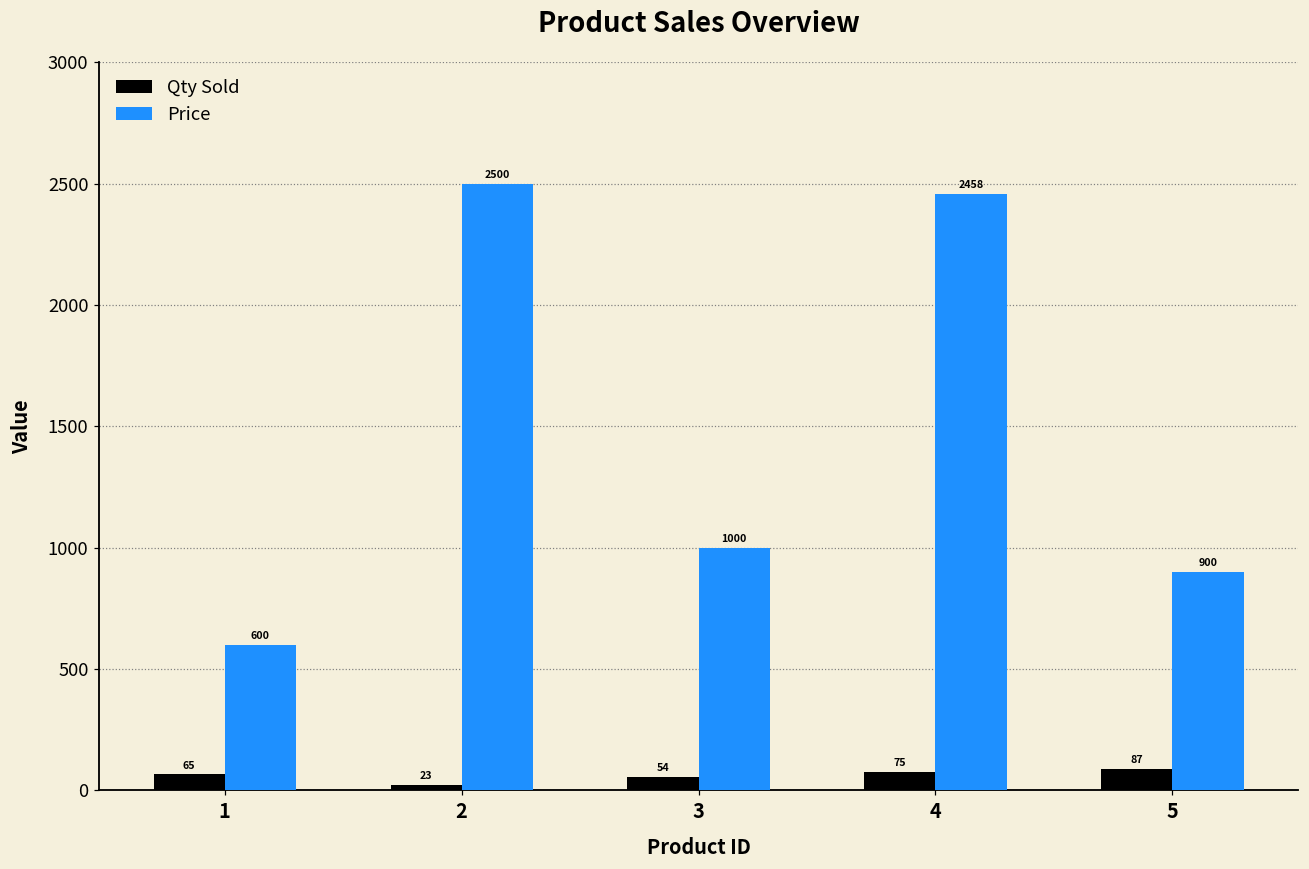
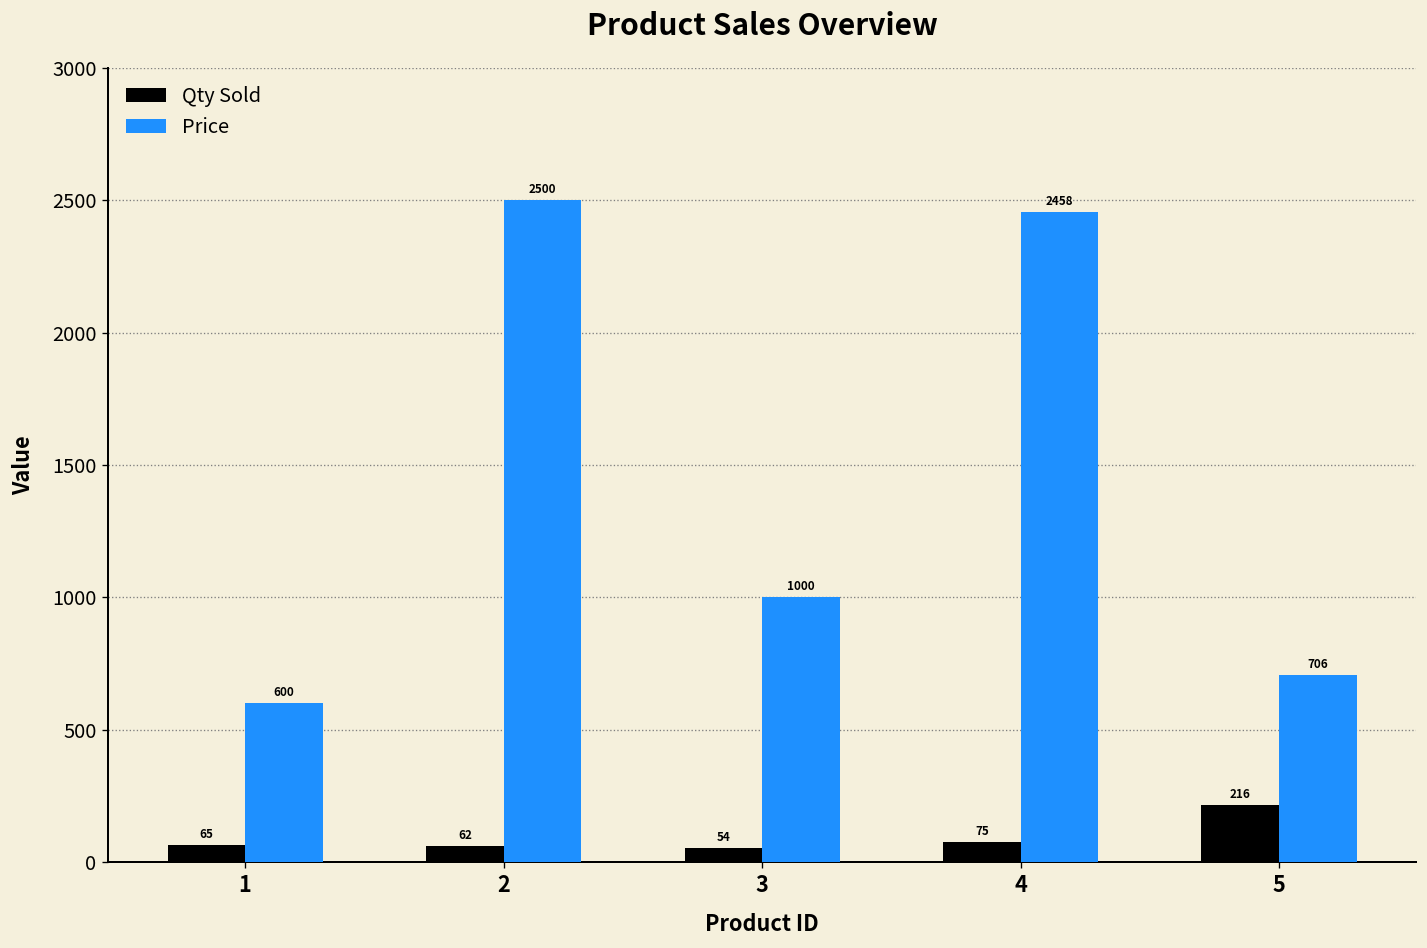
  {
    "Qty Sold": {
      "1": 65,
-     "2": 23,
+     "2": 62,
      "3": 54,
      "4": 75,
-     "5": 87
+     "5": 216
    },
    "Price": {
      "1": 600,
      "2": 2500,
      "3": 1000,
      "4": 2458,
-     "5": 900
+     "5": 706
    }
  }
